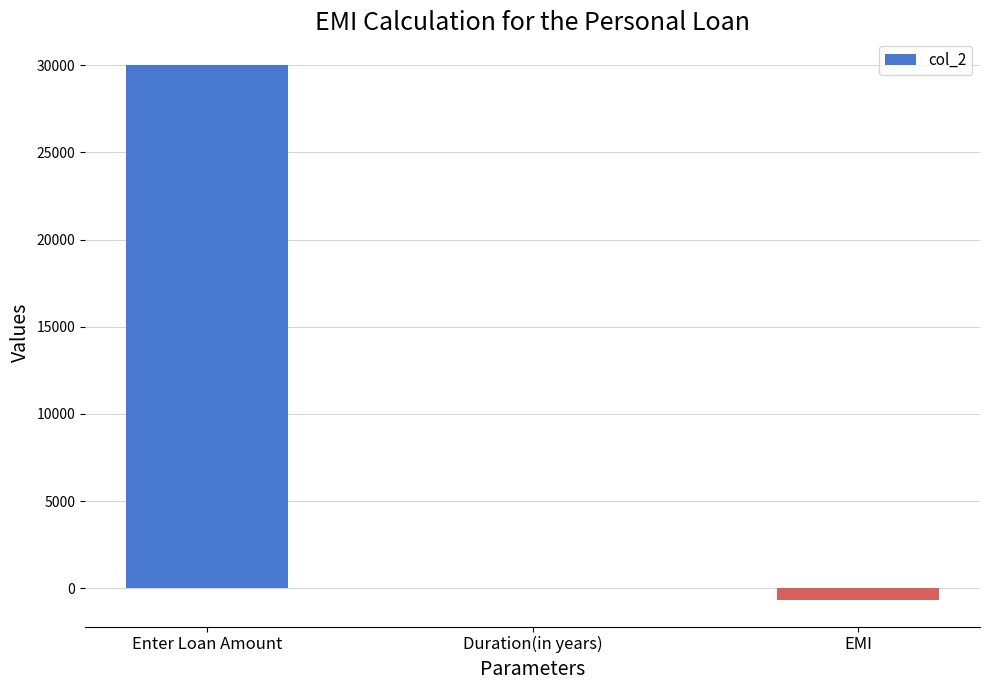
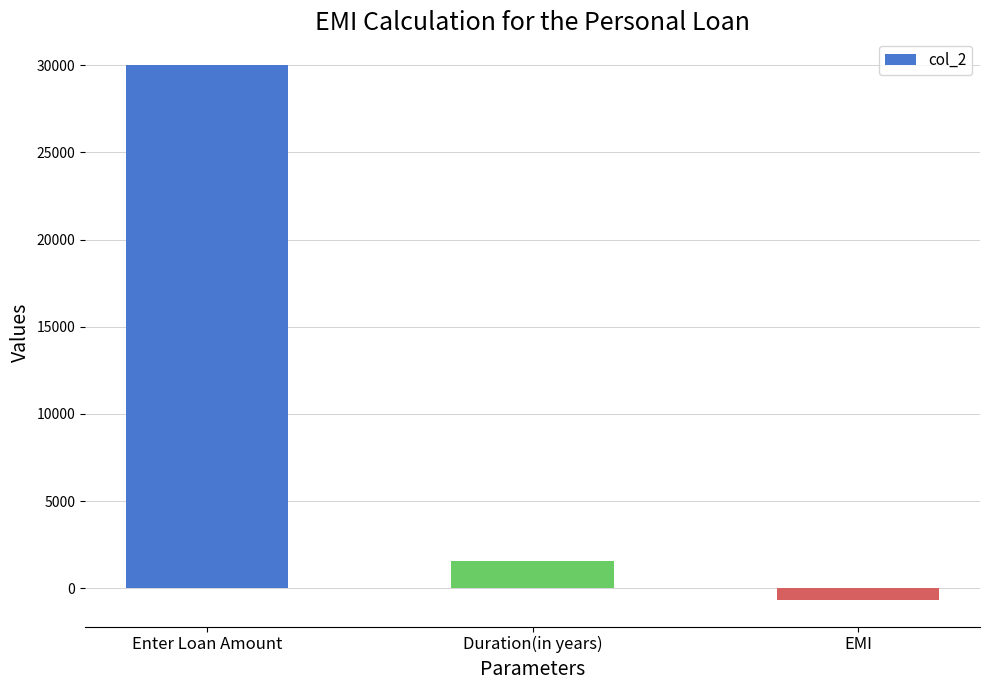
  {
    "Enter Loan Amount": 30000,
-   "Duration(in years)": 0,
+   "Duration(in years)": 1600,
    "EMI": -700
  }
